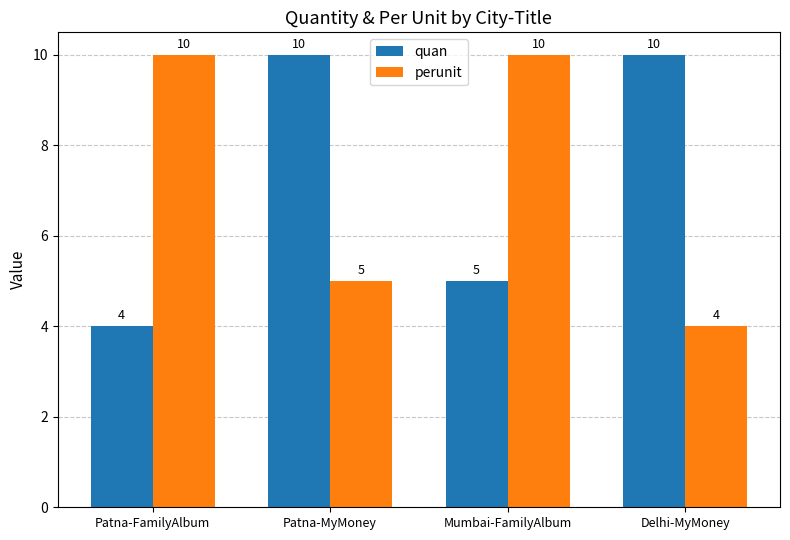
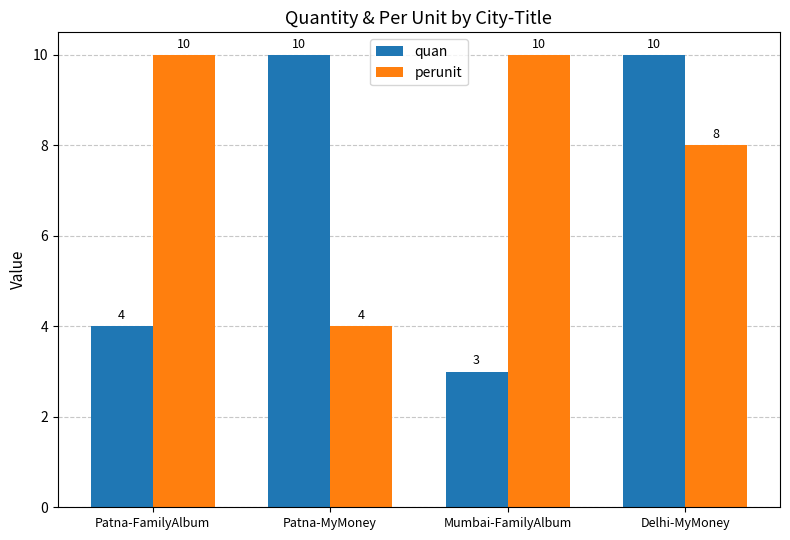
  {
    "quan": {
      "Patna-FamilyAlbum": 4,
      "Patna-MyMoney": 10,
-     "Mumbai-FamilyAlbum": 5,
+     "Mumbai-FamilyAlbum": 3,
      "Delhi-MyMoney": 10
    },
    "perunit": {
      "Patna-FamilyAlbum": 10,
-     "Patna-MyMoney": 5,
+     "Patna-MyMoney": 4,
      "Mumbai-FamilyAlbum": 10,
-     "Delhi-MyMoney": 4
+     "Delhi-MyMoney": 8
    }
  }
